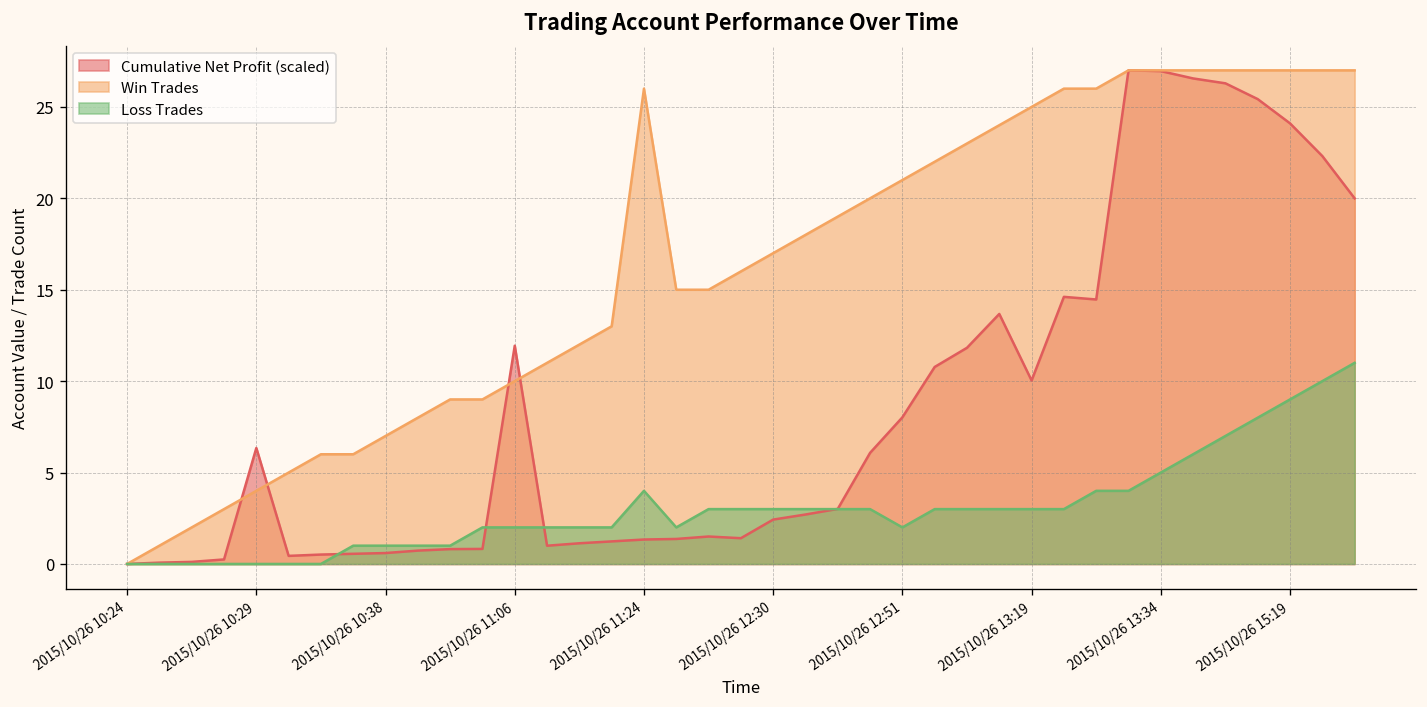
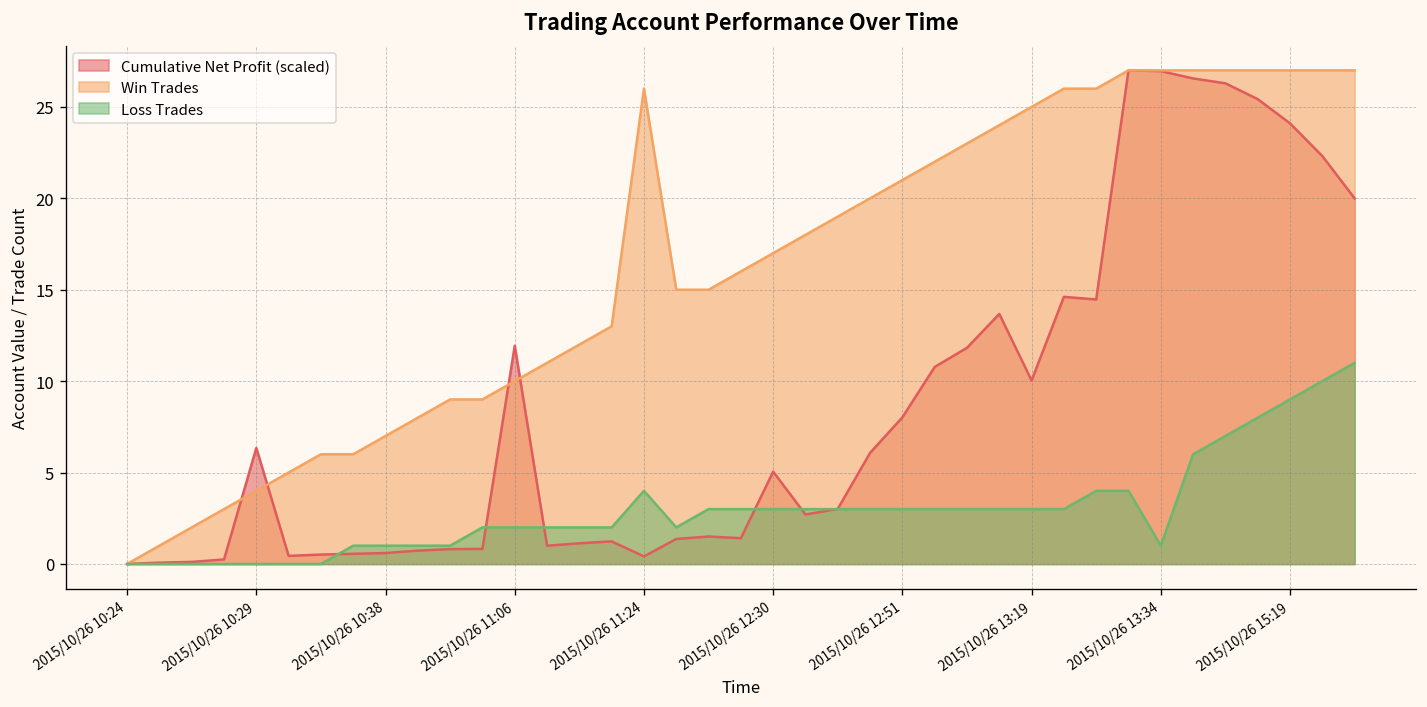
  {
    "Cumulative Net Profit (scaled)": {
      "2015/10/26 10:29": 6.3,
      "2015/10/26 10:38": 0.6,
      "2015/10/26 11:06": 11.9,
-     "2015/10/26 11:24": 1.3,
-     "2015/10/26 12:30": 2.4,
+     "2015/10/26 11:24": 0.4,
+     "2015/10/26 12:30": 5.0,
      "2015/10/26 12:51": 8.0,
      "2015/10/26 13:19": 10.0,
      "2015/10/26 15:19": 24.1
    },
    "Win Trades": {
      "2015/10/26 10:29": 4.0,
      "2015/10/26 10:38": 7.0,
      "2015/10/26 11:06": 10.0,
      "2015/10/26 11:24": 26.0,
      "2015/10/26 12:30": 17.0,
      "2015/10/26 12:51": 21.0,
      "2015/10/26 13:19": 25.0,
      "2015/10/26 15:19": 27.0
    },
    "Loss Trades": {
      "2015/10/26 10:29": 0,
      "2015/10/26 10:38": 1,
      "2015/10/26 11:06": 2,
      "2015/10/26 11:24": 4,
      "2015/10/26 12:30": 3,
-     "2015/10/26 12:51": 2,
+     "2015/10/26 12:51": 3,
      "2015/10/26 13:19": 3,
-     "2015/10/26 13:34": 5,
+     "2015/10/26 13:34": 1,
      "2015/10/26 15:19": 9
    }
  }
